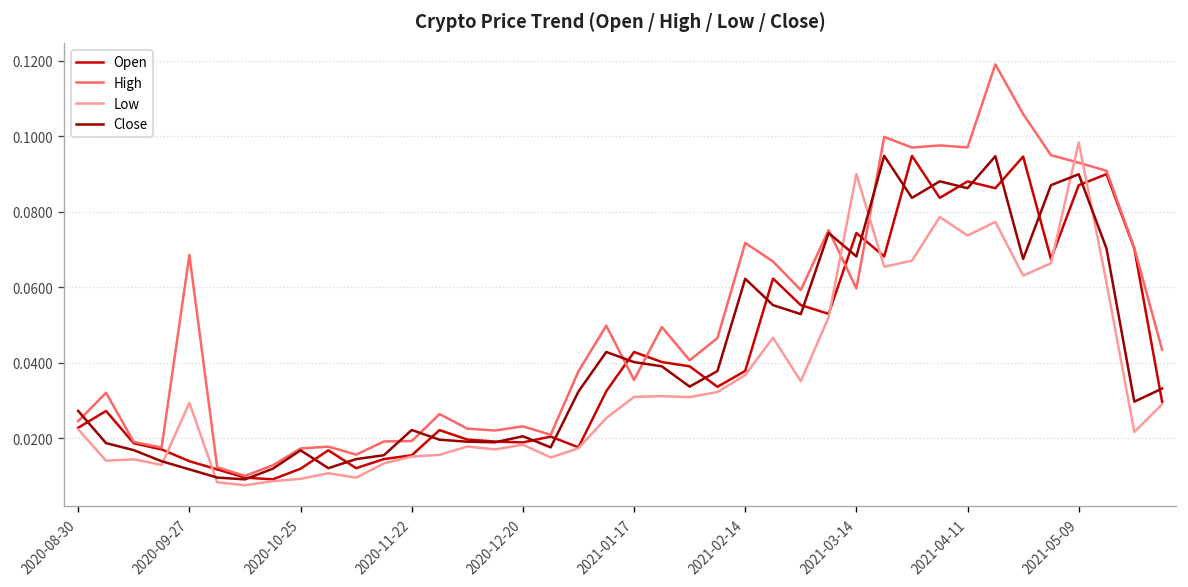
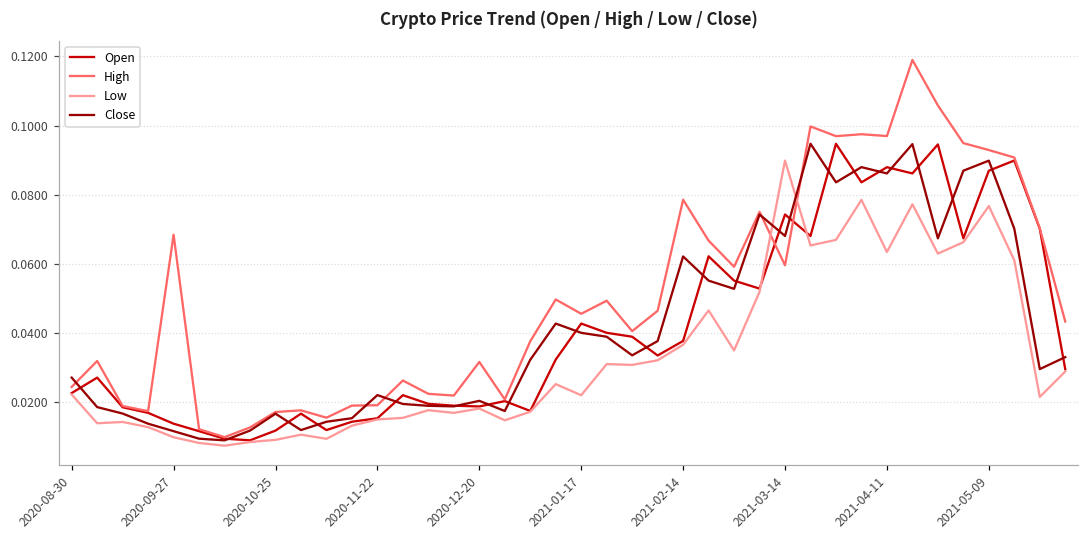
  {
    "High": {
      "2020-08-30": 0.025,
      "2020-09-27": 0.068,
      "2020-11-22": 0.019,
-     "2020-12-20": 0.023,
-     "2021-01-17": 0.035,
-     "2021-02-14": 0.072,
+     "2020-12-20": 0.032,
+     "2021-01-17": 0.046,
+     "2021-02-14": 0.079,
      "2021-03-14": 0.060,
      "2021-04-11": 0.097,
      "2021-05-09": 0.093
    },
    "Low": {
-     "2020-09-27": 0.029,
+     "2020-09-27": 0.010,
      "2020-10-25": 0.009,
-     "2021-01-17": 0.031,
+     "2021-01-17": 0.022,
      "2021-02-14": 0.037,
      "2021-03-14": 0.090,
-     "2021-04-11": 0.074,
-     "2021-05-09": 0.098
+     "2021-04-11": 0.063,
+     "2021-05-09": 0.077
    }
  }
